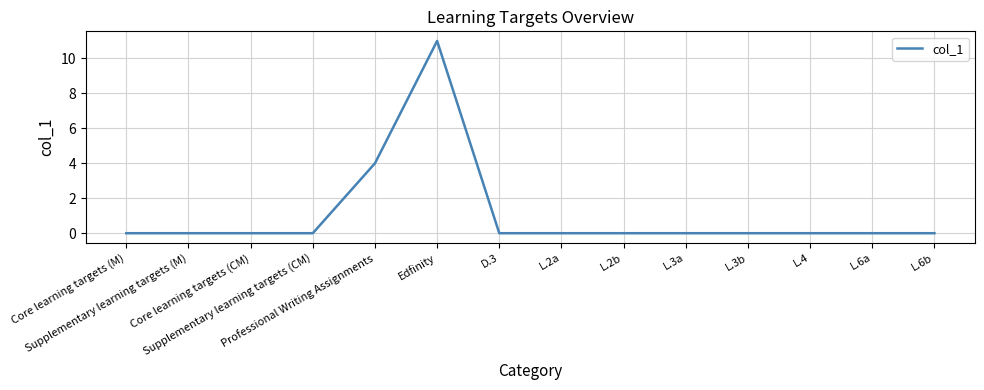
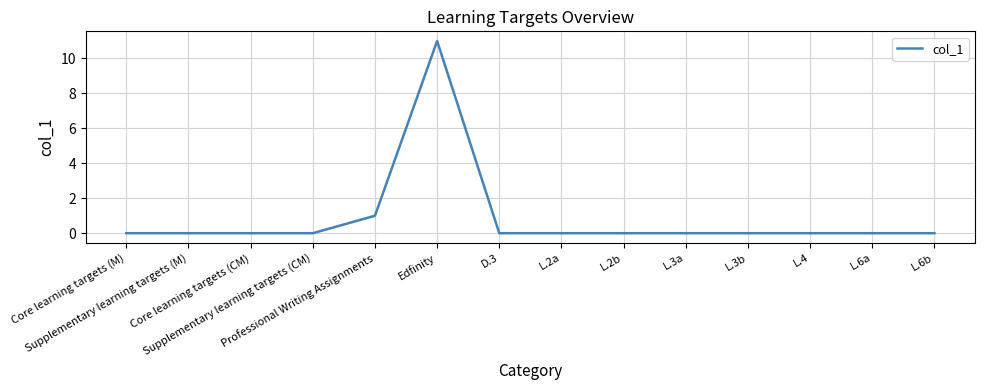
  {
    "Core learning targets (M)": 0,
    "Supplementary learning targets (M)": 0,
    "Core learning targets (CM)": 0,
    "Supplementary learning targets (CM)": 0,
-   "Professional Writing Assignments": 4,
+   "Professional Writing Assignments": 1,
    "Edfinity": 11,
    "D.3": 0,
    "L.2a": 0,
    "L.2b": 0,
    "L.3a": 0,
    "L.3b": 0,
    "L.4": 0,
    "L.6a": 0,
    "L.6b": 0
  }
